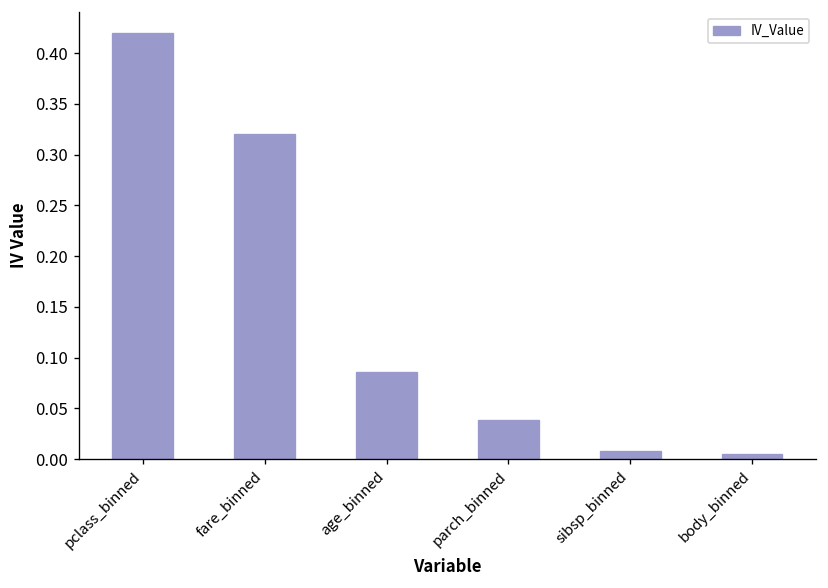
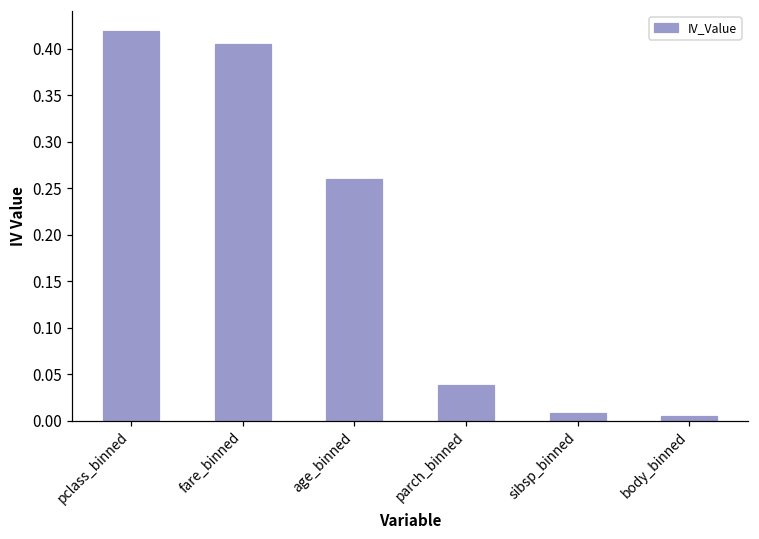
  {
    "pclass_binned": 0.42,
-   "fare_binned": 0.32,
-   "age_binned": 0.09,
+   "fare_binned": 0.41,
+   "age_binned": 0.26,
    "parch_binned": 0.04,
    "sibsp_binned": 0.01,
    "body_binned": 0.01
  }
